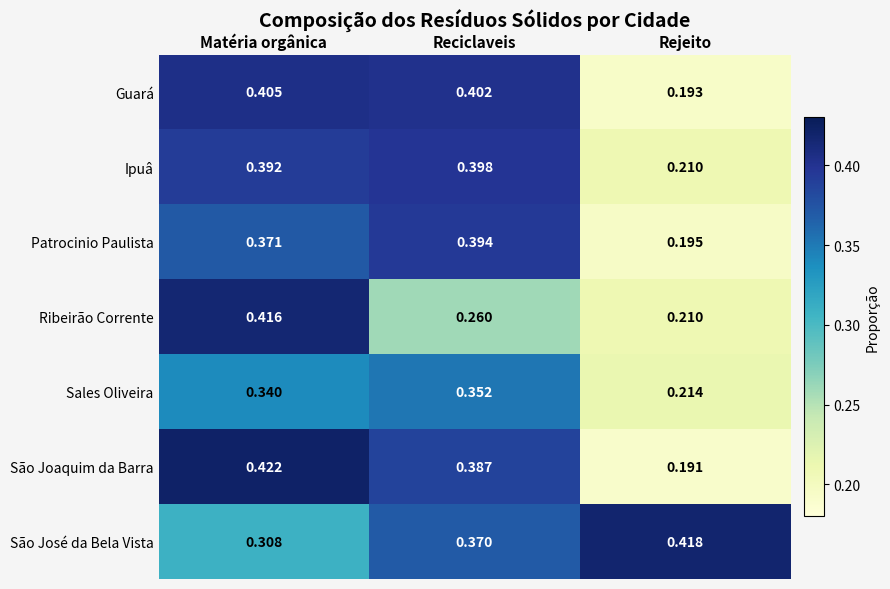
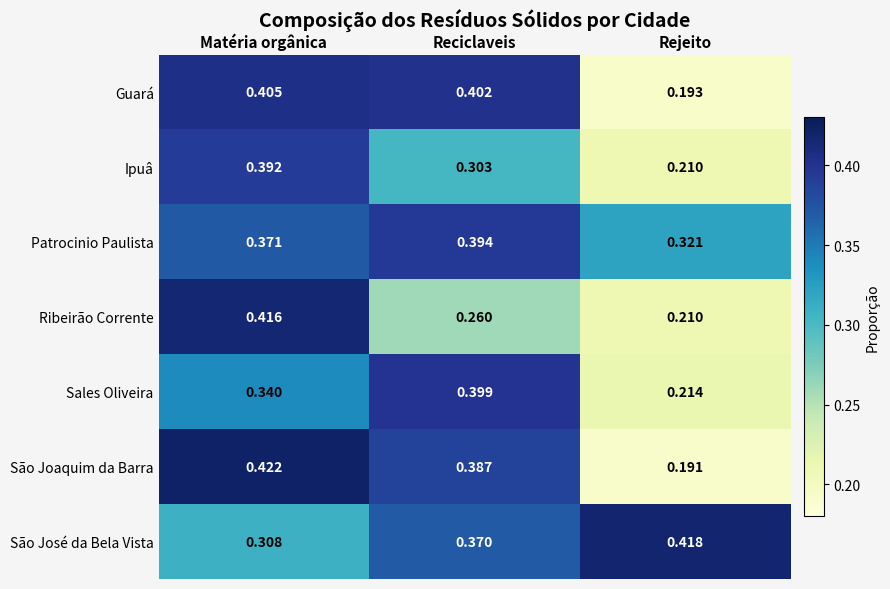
  {
    "Guará": {
      "Matéria orgânica": 0.405,
      "Reciclaveis": 0.402,
      "Rejeito": 0.193
    },
    "Ipuâ": {
      "Matéria orgânica": 0.392,
-     "Reciclaveis": 0.398,
+     "Reciclaveis": 0.303,
      "Rejeito": 0.210
    },
    "Patrocinio Paulista": {
      "Matéria orgânica": 0.371,
      "Reciclaveis": 0.394,
-     "Rejeito": 0.195
+     "Rejeito": 0.321
    },
    "Ribeirão Corrente": {
      "Matéria orgânica": 0.416,
      "Reciclaveis": 0.260,
      "Rejeito": 0.210
    },
    "Sales Oliveira": {
      "Matéria orgânica": 0.340,
-     "Reciclaveis": 0.352,
+     "Reciclaveis": 0.399,
      "Rejeito": 0.214
    },
    "São Joaquim da Barra": {
      "Matéria orgânica": 0.422,
      "Reciclaveis": 0.387,
      "Rejeito": 0.191
    },
    "São José da Bela Vista": {
      "Matéria orgânica": 0.308,
      "Reciclaveis": 0.370,
      "Rejeito": 0.418
    }
  }
